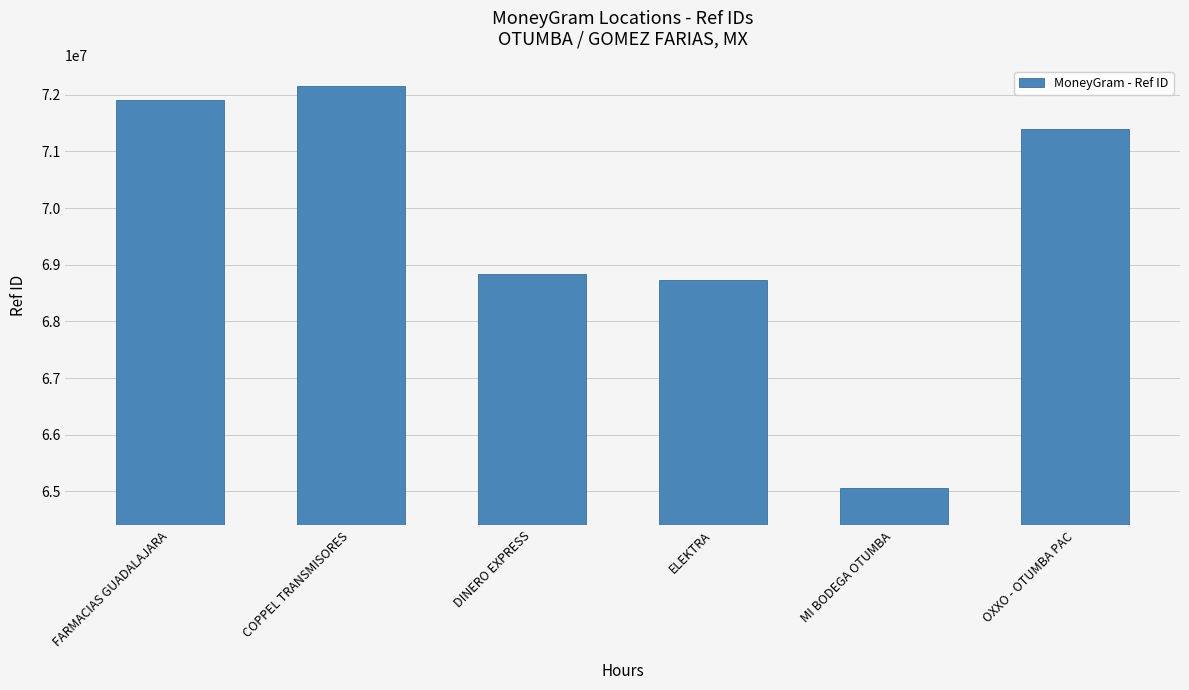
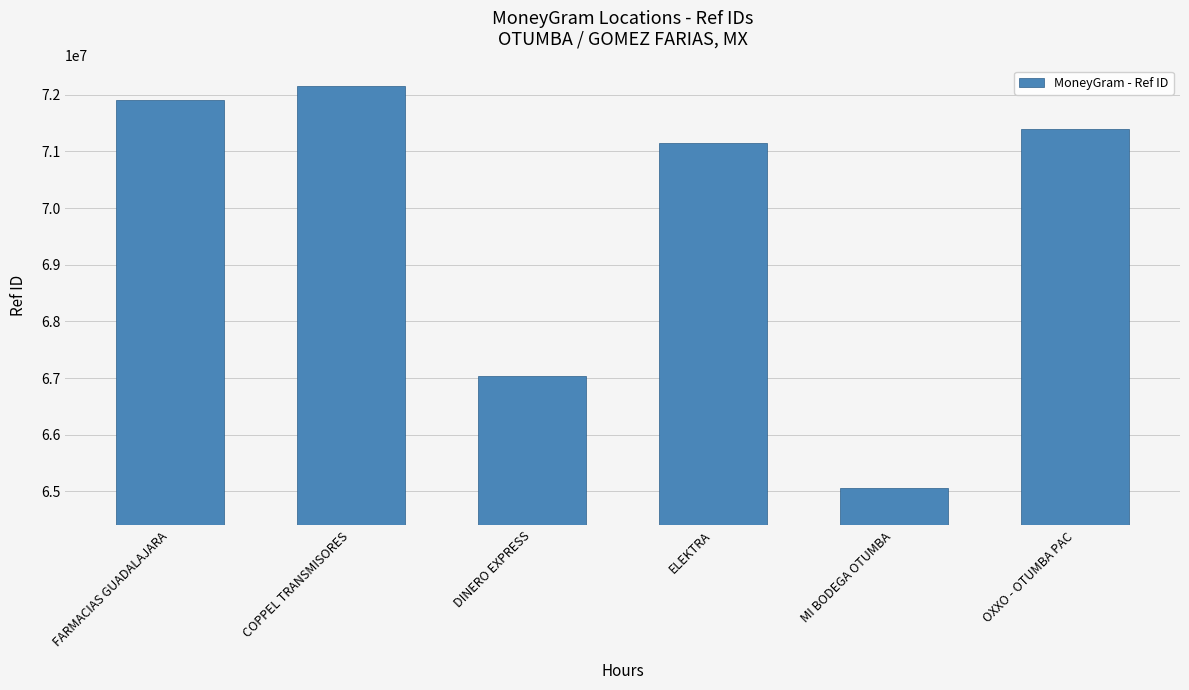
  {
    "FARMACIAS GUADALAJARA": 71900000,
    "COPPEL TRANSMISORES": 72200000,
-   "DINERO EXPRESS": 68800000,
-   "ELEKTRA": 68700000,
+   "DINERO EXPRESS": 67000000,
+   "ELEKTRA": 71100000,
    "MI BODEGA OTUMBA": 65100000,
    "OXXO - OTUMBA PAC": 71400000
  }
